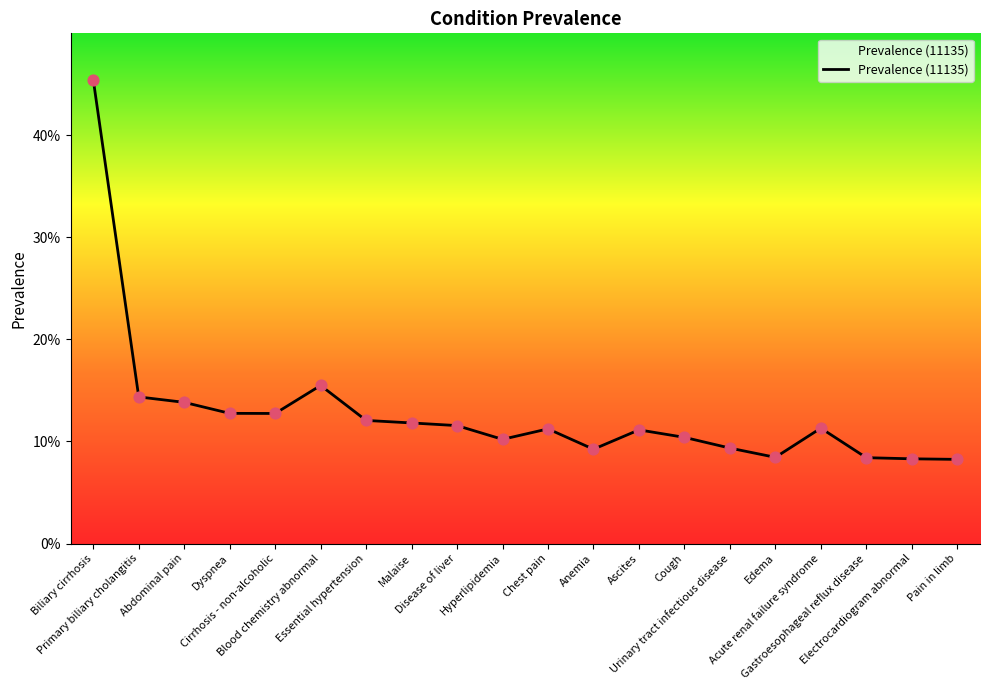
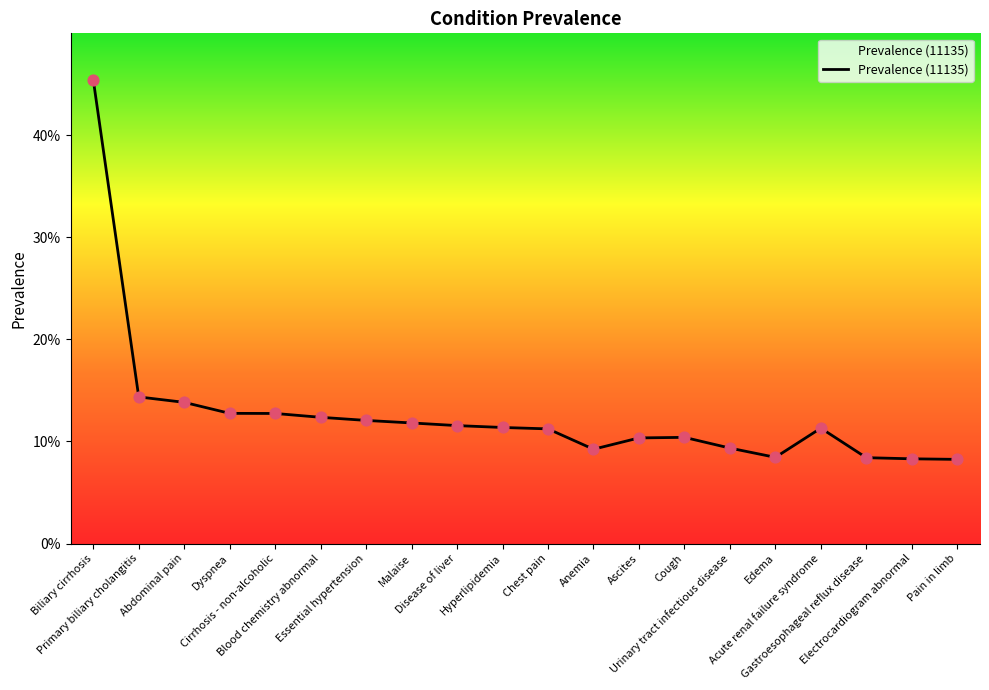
  {
    "Biliary cirrhosis": "45.4%",
    "Primary biliary cholangitis": "14.4%",
    "Abdominal pain": "13.8%",
    "Dyspnea": "12.7%",
    "Cirrhosis - non-alcoholic": "12.7%",
-   "Blood chemistry abnormal": "15.5%",
+   "Blood chemistry abnormal": "12.4%",
    "Essential hypertension": "12.1%",
    "Malaise": "11.8%",
    "Disease of liver": "11.5%",
-   "Hyperlipidemia": "10.2%",
+   "Hyperlipidemia": "11.4%",
    "Chest pain": "11.2%",
    "Anemia": "9.2%",
-   "Ascites": "11.1%",
+   "Ascites": "10.3%",
    "Cough": "10.4%",
    "Urinary tract infectious disease": "9.3%",
    "Edema": "8.4%",
    "Acute renal failure syndrome": "11.3%",
    "Gastroesophageal reflux disease": "8.4%",
    "Electrocardiogram abnormal": "8.3%",
    "Pain in limb": "8.2%"
  }
